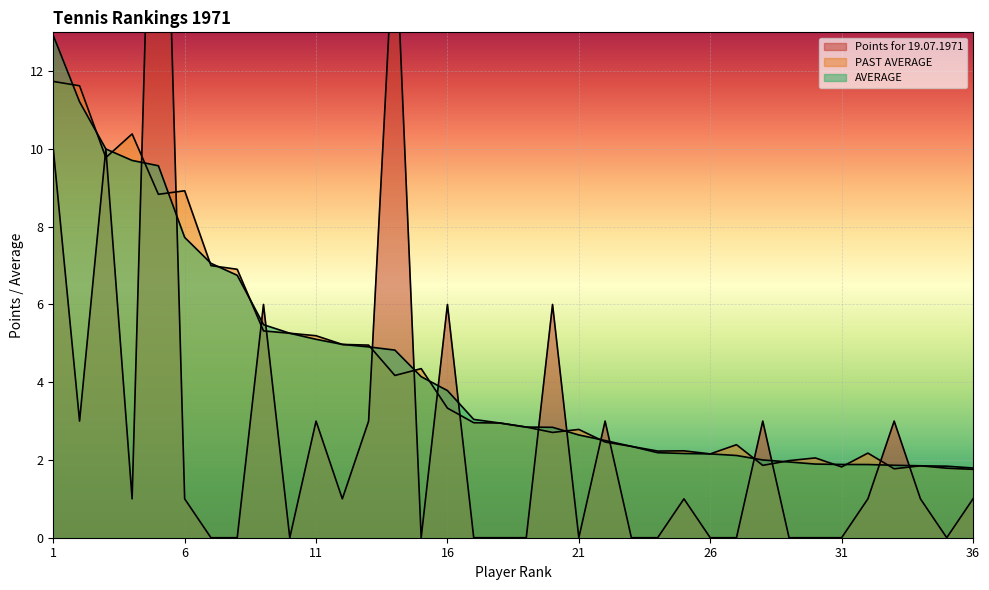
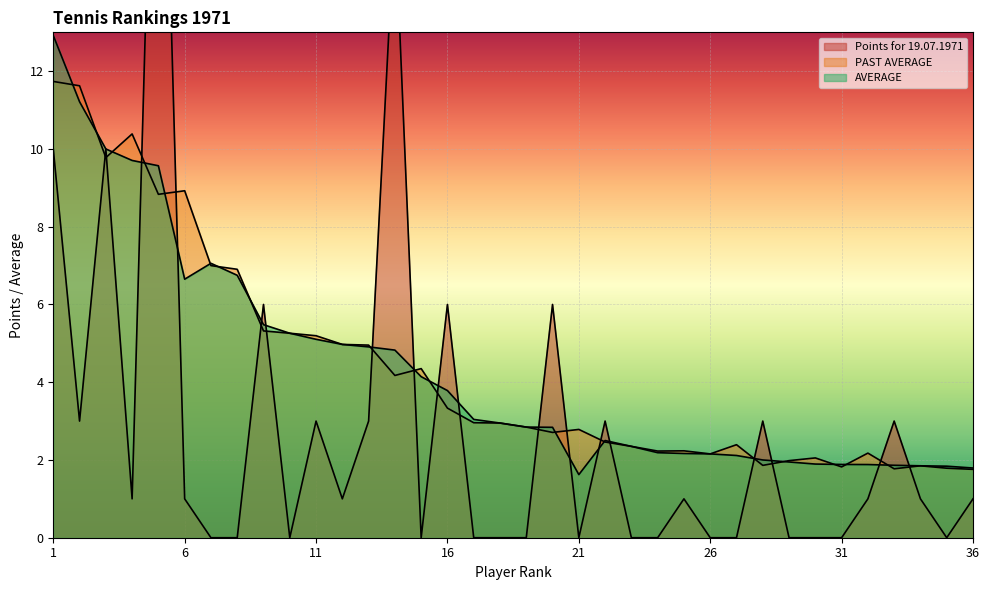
  {
    "AVERAGE": {
      "1": 12.9,
-     "6": 7.7,
+     "6": 6.7,
      "11": 5.1,
      "16": 3.8,
-     "21": 2.6
+     "21": 1.6
    }
  }
